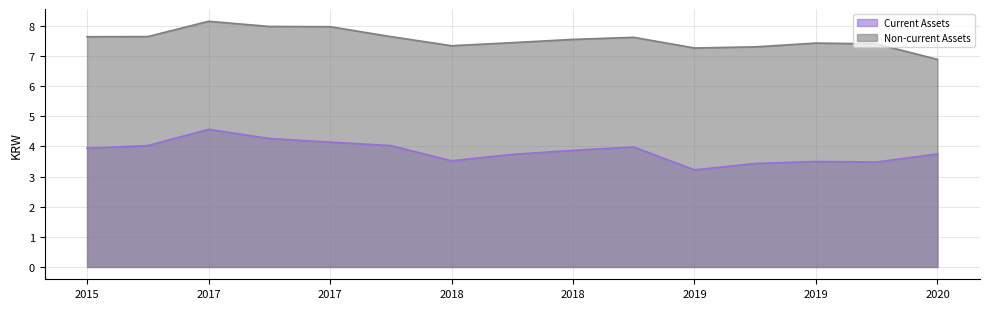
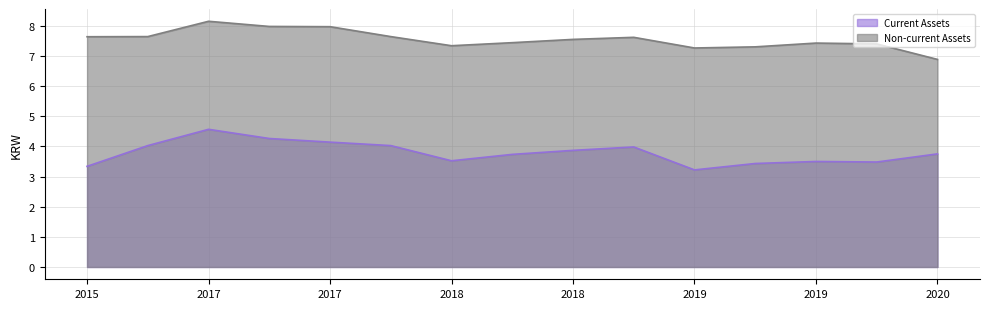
  {
    "Current Assets": {
-     "2015": 3.9,
+     "2015": 3.3,
      "2020": 3.8
    },
    "Non-current Assets": {
      "2015": 7.6,
      "2020": 6.9
    }
  }
